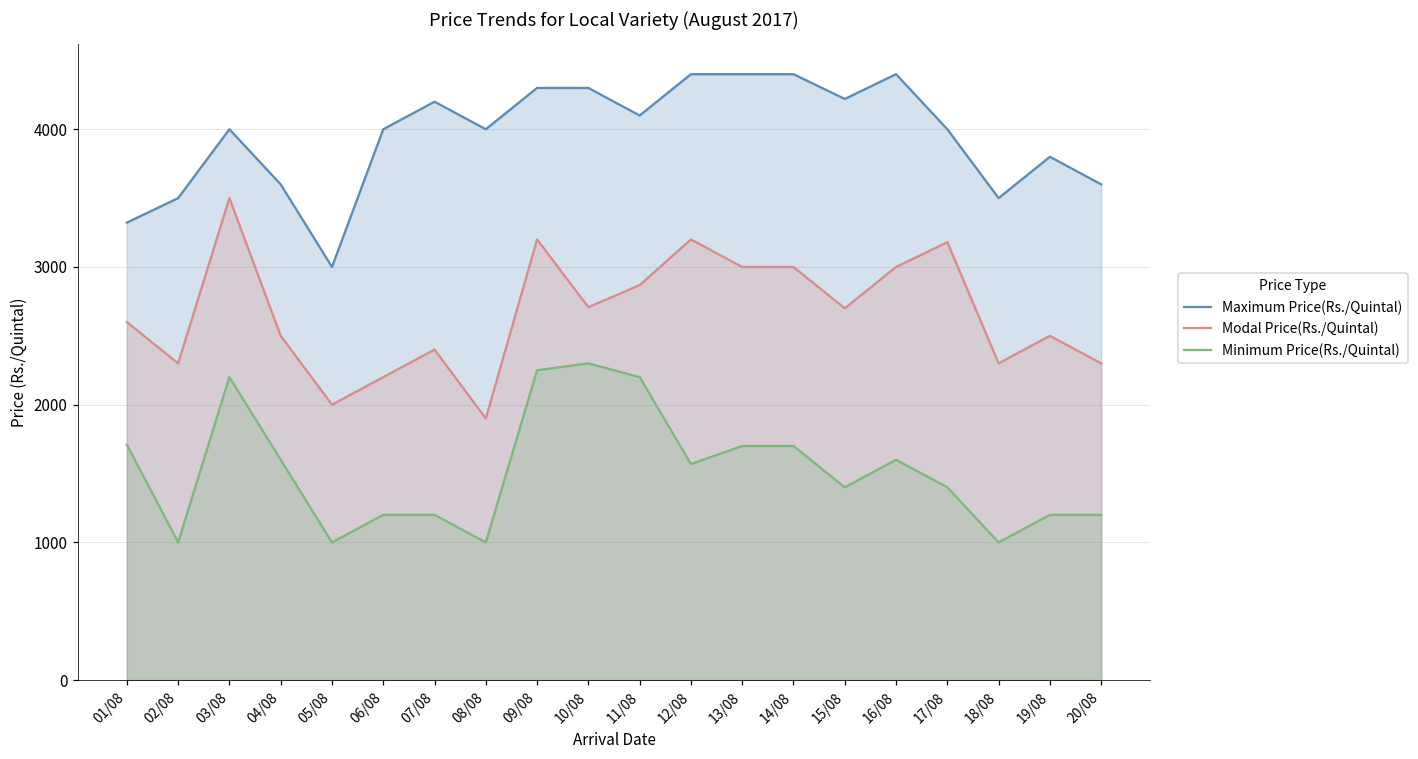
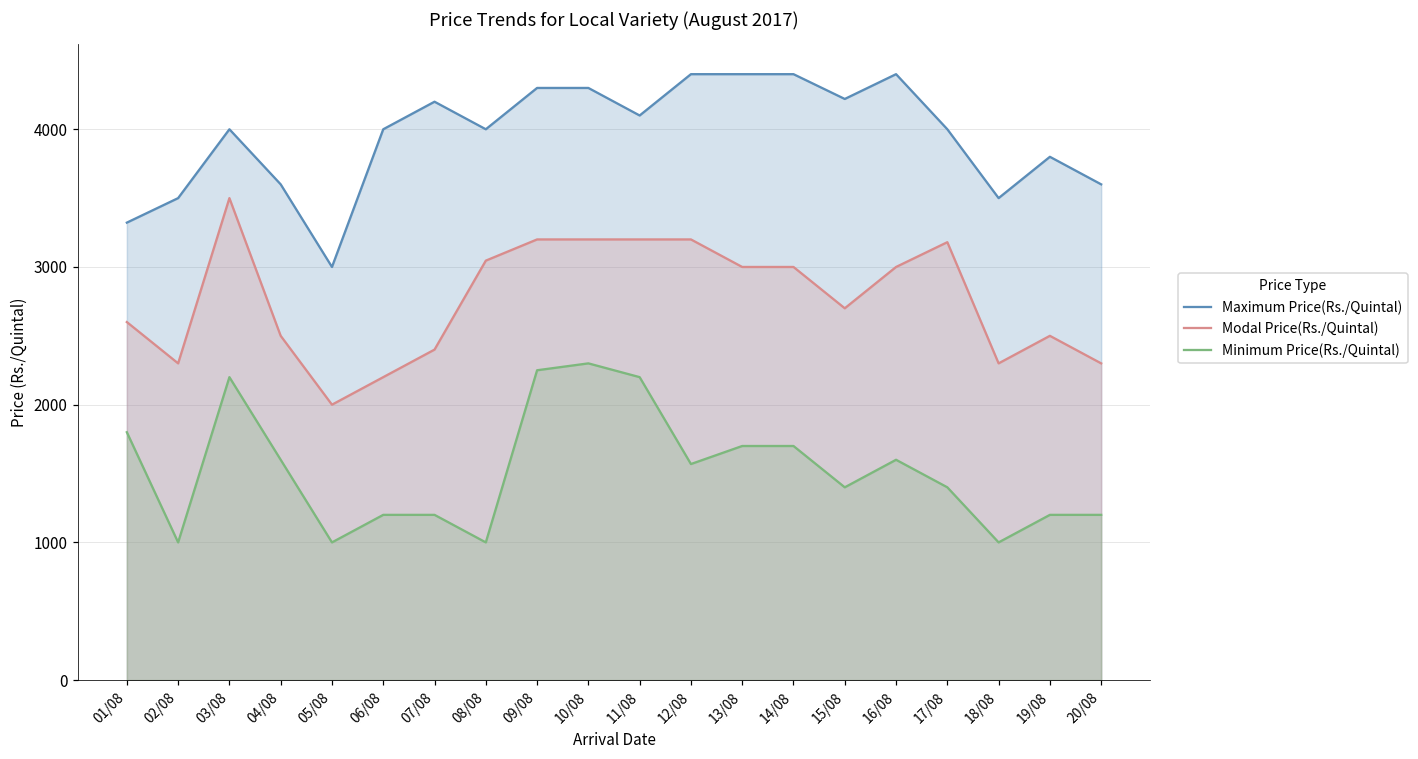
  {
    "Maximum Price(Rs./Quintal)": {
      "01/08": 3320,
      "02/08": 3500,
      "03/08": 4000,
      "04/08": 3600,
      "05/08": 3000,
      "06/08": 4000,
      "07/08": 4200,
      "08/08": 4000,
      "09/08": 4300,
      "10/08": 4300,
      "11/08": 4100,
      "12/08": 4400,
      "13/08": 4400,
      "14/08": 4400,
      "15/08": 4220,
      "16/08": 4400,
      "17/08": 4000,
      "18/08": 3500,
      "19/08": 3800,
      "20/08": 3600
    },
    "Modal Price(Rs./Quintal)": {
      "01/08": 2600,
      "02/08": 2300,
      "03/08": 3500,
      "04/08": 2500,
      "05/08": 2000,
      "06/08": 2200,
      "07/08": 2400,
-     "08/08": 1900,
+     "08/08": 3050,
      "09/08": 3200,
-     "10/08": 2710,
-     "11/08": 2870,
+     "10/08": 3200,
+     "11/08": 3200,
      "12/08": 3200,
      "13/08": 3000,
      "14/08": 3000,
      "15/08": 2700,
      "16/08": 3000,
      "17/08": 3180,
      "18/08": 2300,
      "19/08": 2500,
      "20/08": 2300
    },
    "Minimum Price(Rs./Quintal)": {
-     "01/08": 1710,
+     "01/08": 1800,
      "02/08": 1000,
      "03/08": 2200,
      "04/08": 1600,
      "05/08": 1000,
      "06/08": 1200,
      "07/08": 1200,
      "08/08": 1000,
      "09/08": 2250,
      "10/08": 2300,
      "11/08": 2200,
      "12/08": 1570,
      "13/08": 1700,
      "14/08": 1700,
      "15/08": 1400,
      "16/08": 1600,
      "17/08": 1400,
      "18/08": 1000,
      "19/08": 1200,
      "20/08": 1200
    }
  }
